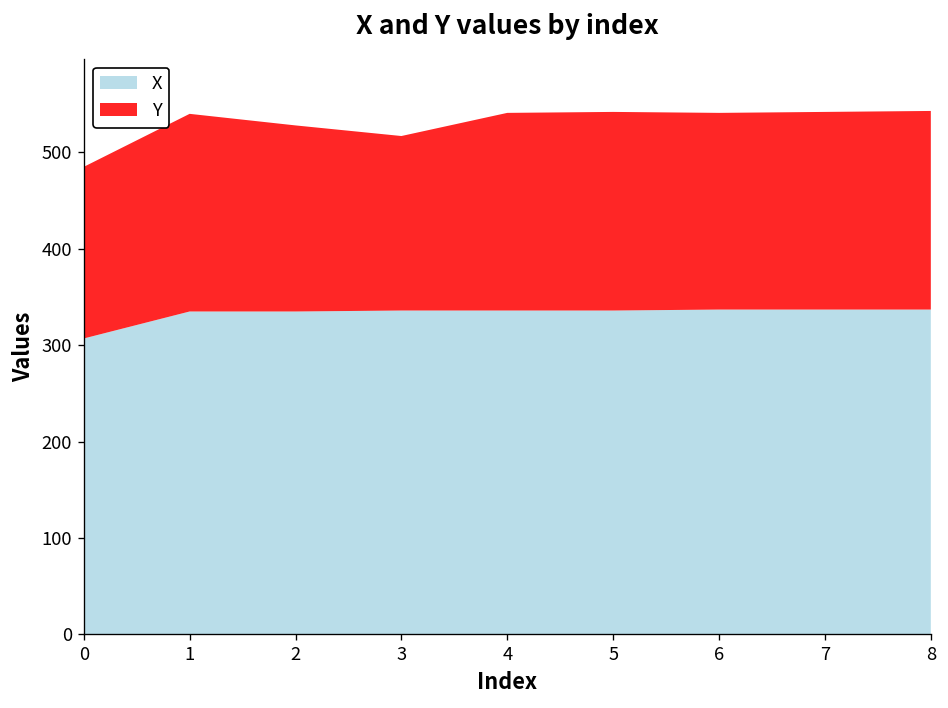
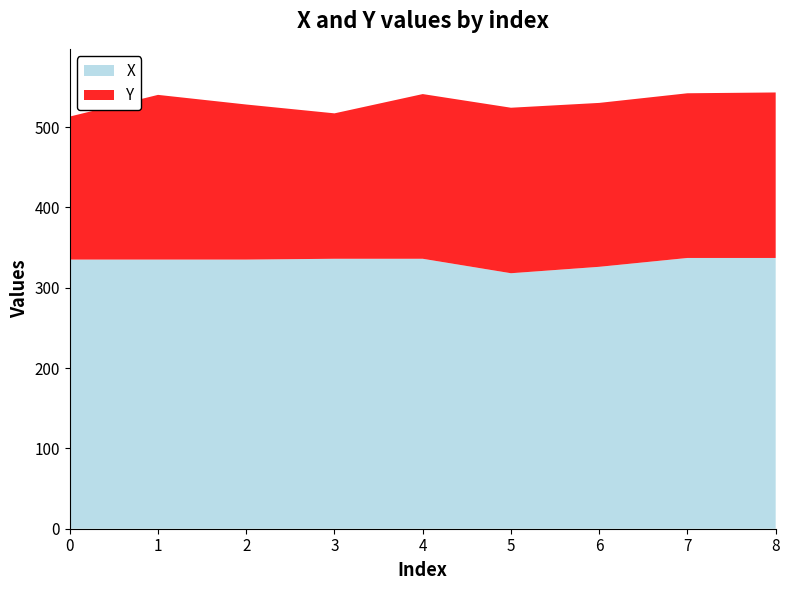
  {
    "X": {
-     "0": 310,
+     "0": 340,
      "1": 340,
      "2": 340,
      "3": 340,
      "4": 340,
-     "5": 340,
-     "6": 340,
+     "5": 320,
+     "6": 330,
      "7": 340,
      "8": 340
    },
    "Y": {
      "0": 180,
      "1": 210,
      "2": 190,
      "3": 180,
      "4": 210,
      "5": 210,
      "6": 200,
      "7": 210,
      "8": 210
    }
  }
